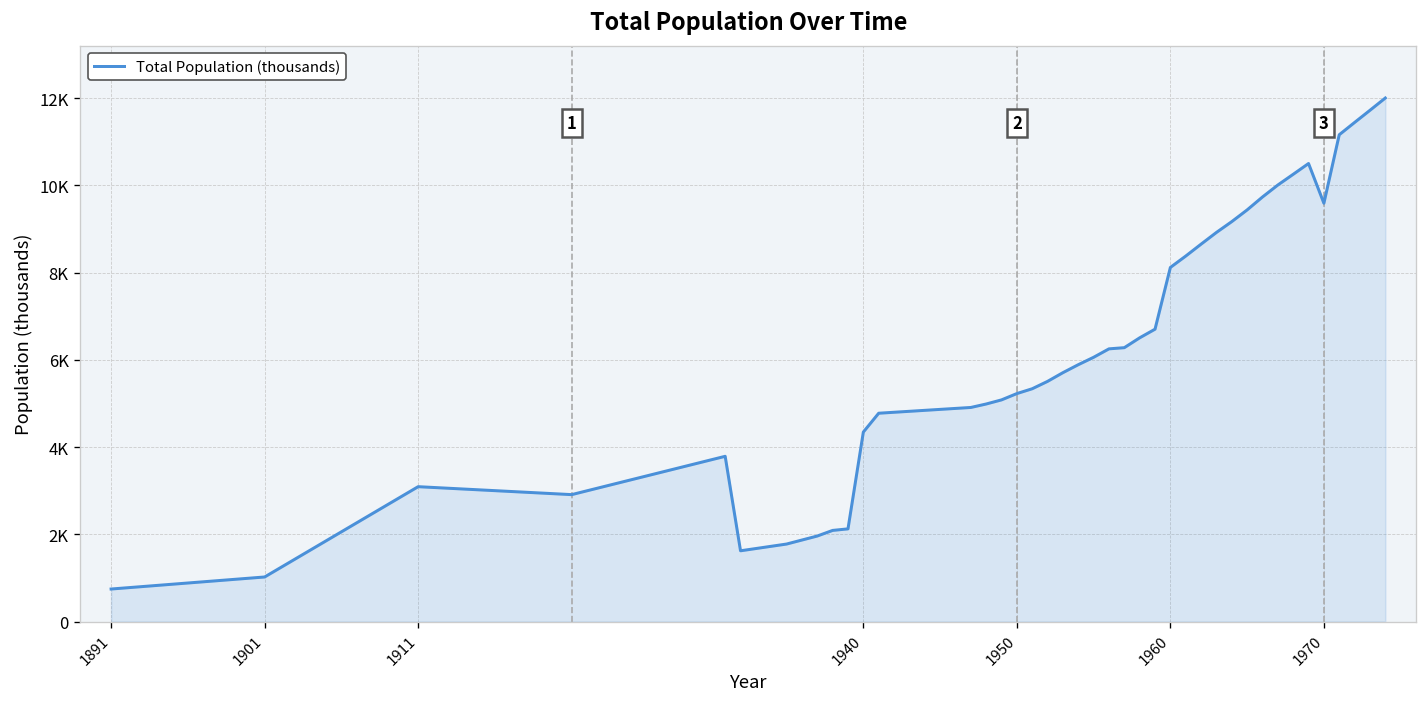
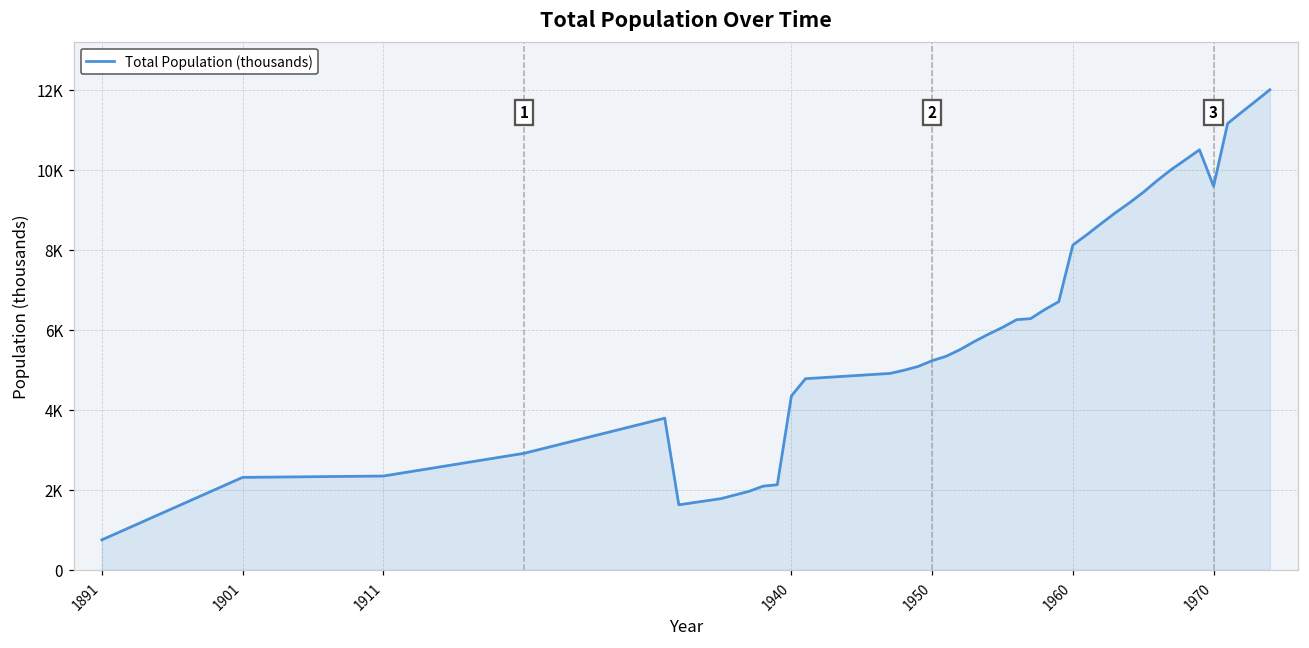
  {
    "1891": 700,
-   "1901": 1000,
-   "1911": 3100,
+   "1901": 2300,
+   "1911": 2300,
    "1940": 4300,
    "1950": 5200,
    "1960": 8100,
    "1970": 9600
  }
